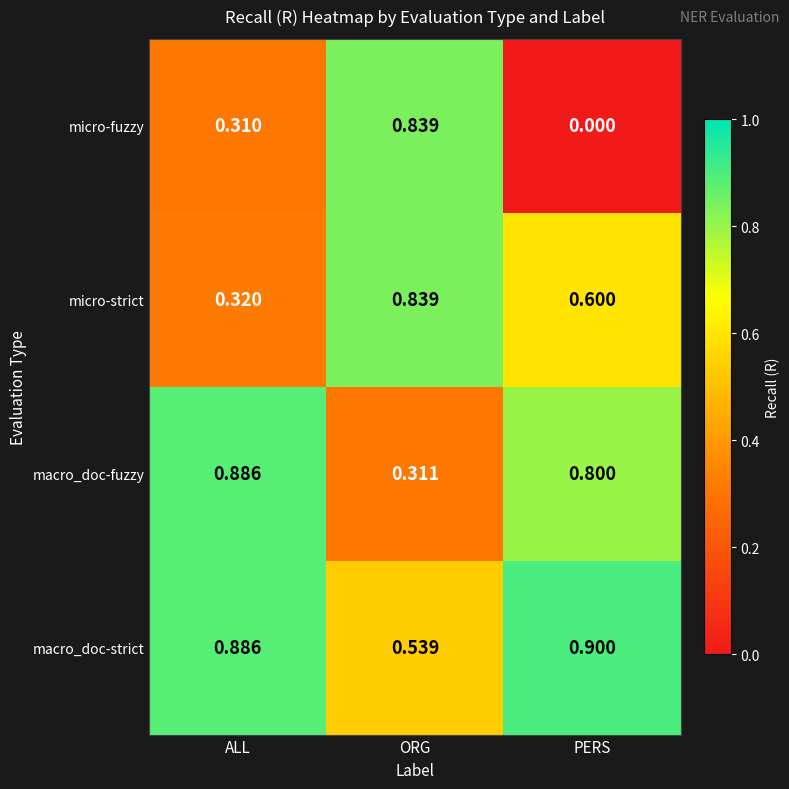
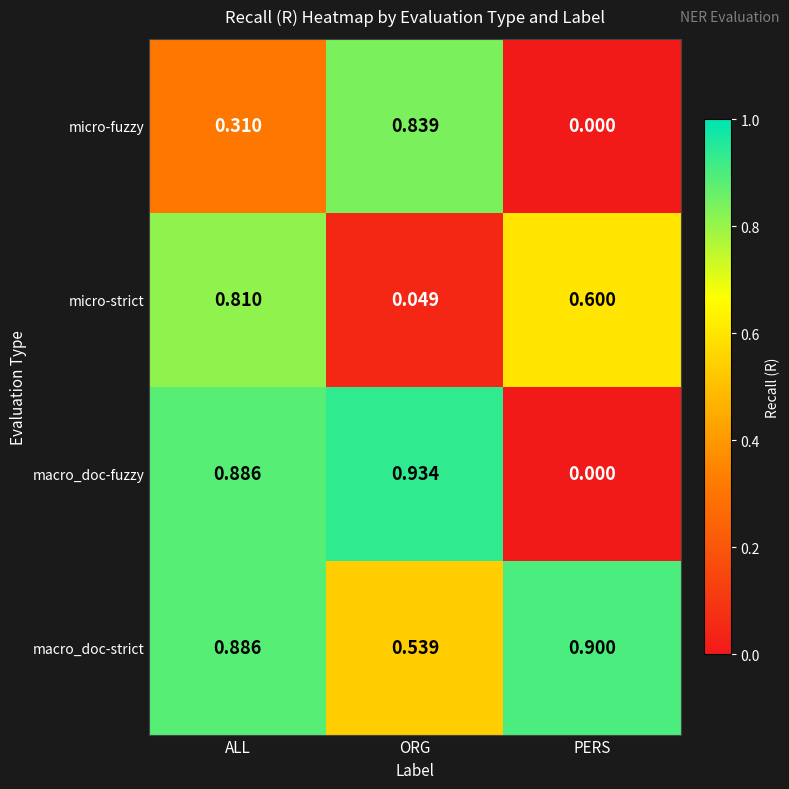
  {
    "micro-fuzzy": {
      "ALL": 0.310,
      "ORG": 0.839,
      "PERS": 0.000
    },
    "micro-strict": {
-     "ALL": 0.320,
-     "ORG": 0.839,
+     "ALL": 0.810,
+     "ORG": 0.049,
      "PERS": 0.600
    },
    "macro_doc-fuzzy": {
      "ALL": 0.886,
-     "ORG": 0.311,
-     "PERS": 0.800
+     "ORG": 0.934,
+     "PERS": 0.000
    },
    "macro_doc-strict": {
      "ALL": 0.886,
      "ORG": 0.539,
      "PERS": 0.900
    }
  }
